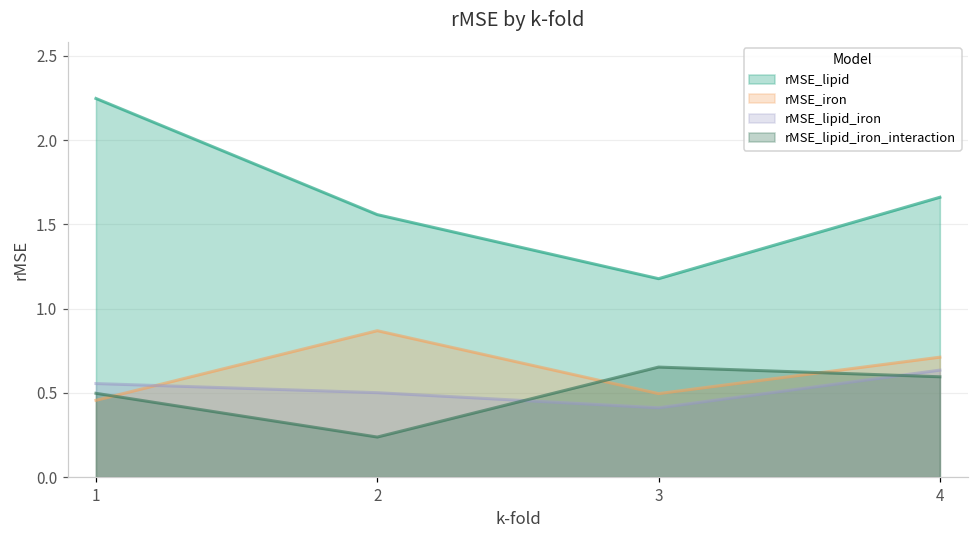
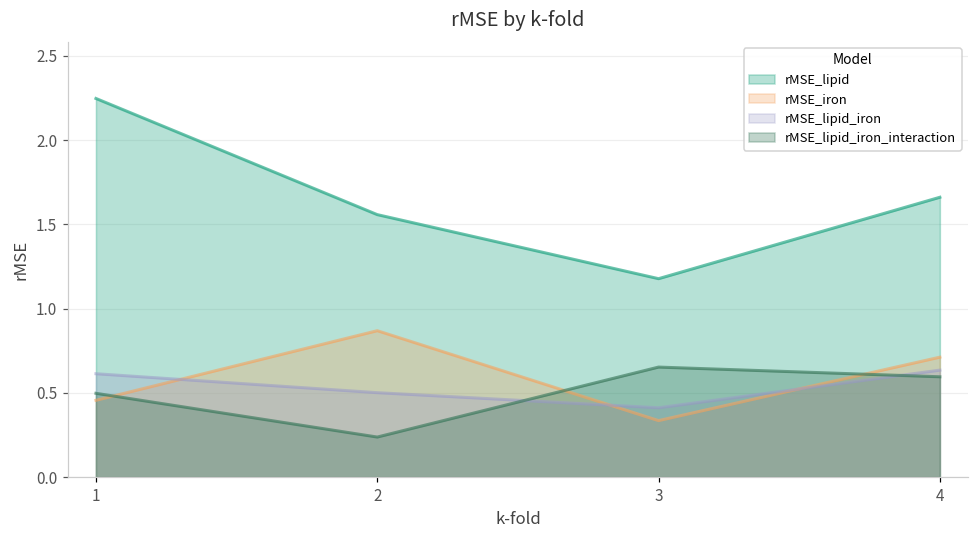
  {
    "rMSE_iron": {
      "1": 0.46,
      "2": 0.87,
-     "3": 0.50,
+     "3": 0.34,
      "4": 0.71
    },
    "rMSE_lipid_iron": {
-     "1": 0.56,
+     "1": 0.61,
      "2": 0.50,
      "3": 0.41,
      "4": 0.63
    }
  }
